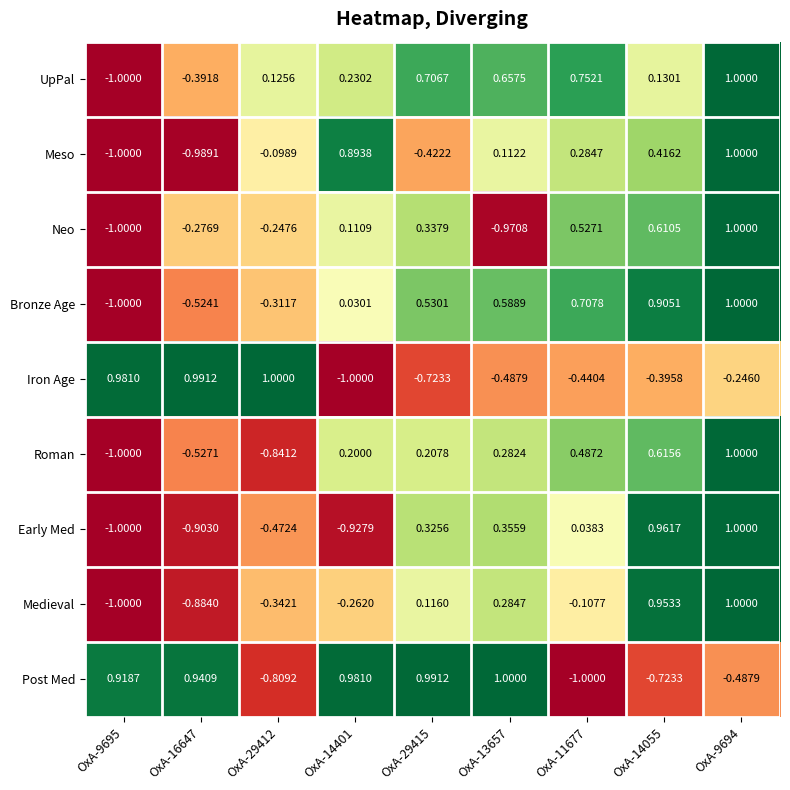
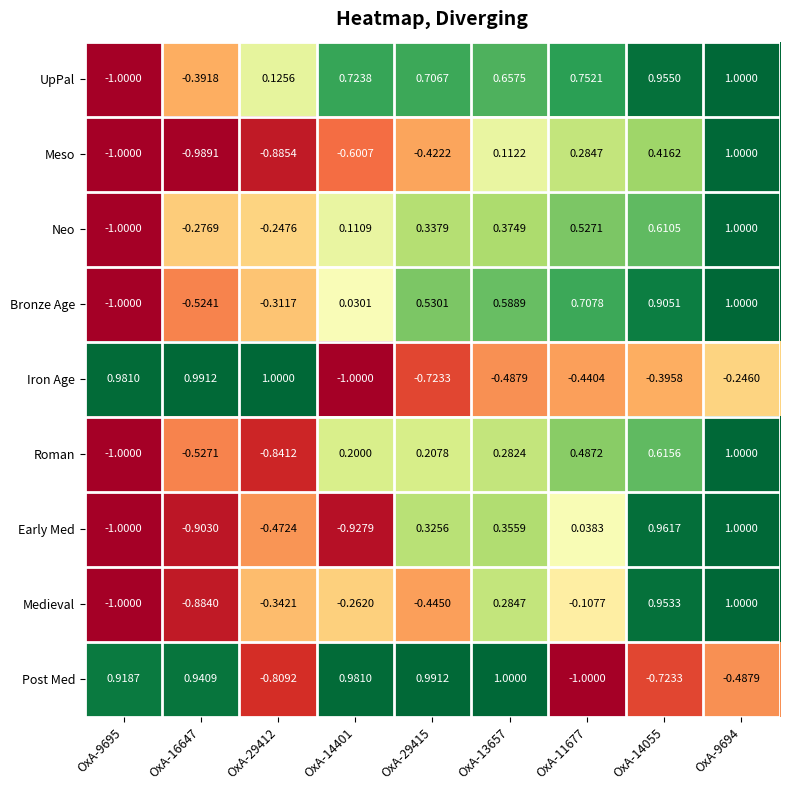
  {
    "UpPal": {
      "OxA-9695": -1.0000,
      "OxA-16647": -0.3918,
      "OxA-29412": 0.1256,
-     "OxA-14401": 0.2302,
+     "OxA-14401": 0.7238,
      "OxA-29415": 0.7067,
      "OxA-13657": 0.6575,
      "OxA-11677": 0.7521,
-     "OxA-14055": 0.1301,
+     "OxA-14055": 0.9550,
      "OxA-9694": 1.0000
    },
    "Meso": {
      "OxA-9695": -1.0000,
      "OxA-16647": -0.9891,
-     "OxA-29412": -0.0989,
-     "OxA-14401": 0.8938,
+     "OxA-29412": -0.8854,
+     "OxA-14401": -0.6007,
      "OxA-29415": -0.4222,
      "OxA-13657": 0.1122,
      "OxA-11677": 0.2847,
      "OxA-14055": 0.4162,
      "OxA-9694": 1.0000
    },
    "Neo": {
      "OxA-9695": -1.0000,
      "OxA-16647": -0.2769,
      "OxA-29412": -0.2476,
      "OxA-14401": 0.1109,
      "OxA-29415": 0.3379,
-     "OxA-13657": -0.9708,
+     "OxA-13657": 0.3749,
      "OxA-11677": 0.5271,
      "OxA-14055": 0.6105,
      "OxA-9694": 1.0000
    },
    "Bronze Age": {
      "OxA-9695": -1.0000,
      "OxA-16647": -0.5241,
      "OxA-29412": -0.3117,
      "OxA-14401": 0.0301,
      "OxA-29415": 0.5301,
      "OxA-13657": 0.5889,
      "OxA-11677": 0.7078,
      "OxA-14055": 0.9051,
      "OxA-9694": 1.0000
    },
    "Iron Age": {
      "OxA-9695": 0.9810,
      "OxA-16647": 0.9912,
      "OxA-29412": 1.0000,
      "OxA-14401": -1.0000,
      "OxA-29415": -0.7233,
      "OxA-13657": -0.4879,
      "OxA-11677": -0.4404,
      "OxA-14055": -0.3958,
      "OxA-9694": -0.2460
    },
    "Roman": {
      "OxA-9695": -1.0000,
      "OxA-16647": -0.5271,
      "OxA-29412": -0.8412,
      "OxA-14401": 0.2000,
      "OxA-29415": 0.2078,
      "OxA-13657": 0.2824,
      "OxA-11677": 0.4872,
      "OxA-14055": 0.6156,
      "OxA-9694": 1.0000
    },
    "Early Med": {
      "OxA-9695": -1.0000,
      "OxA-16647": -0.9030,
      "OxA-29412": -0.4724,
      "OxA-14401": -0.9279,
      "OxA-29415": 0.3256,
      "OxA-13657": 0.3559,
      "OxA-11677": 0.0383,
      "OxA-14055": 0.9617,
      "OxA-9694": 1.0000
    },
    "Medieval": {
      "OxA-9695": -1.0000,
      "OxA-16647": -0.8840,
      "OxA-29412": -0.3421,
      "OxA-14401": -0.2620,
-     "OxA-29415": 0.1160,
+     "OxA-29415": -0.4450,
      "OxA-13657": 0.2847,
      "OxA-11677": -0.1077,
      "OxA-14055": 0.9533,
      "OxA-9694": 1.0000
    },
    "Post Med": {
      "OxA-9695": 0.9187,
      "OxA-16647": 0.9409,
      "OxA-29412": -0.8092,
      "OxA-14401": 0.9810,
      "OxA-29415": 0.9912,
      "OxA-13657": 1.0000,
      "OxA-11677": -1.0000,
      "OxA-14055": -0.7233,
      "OxA-9694": -0.4879
    }
  }
